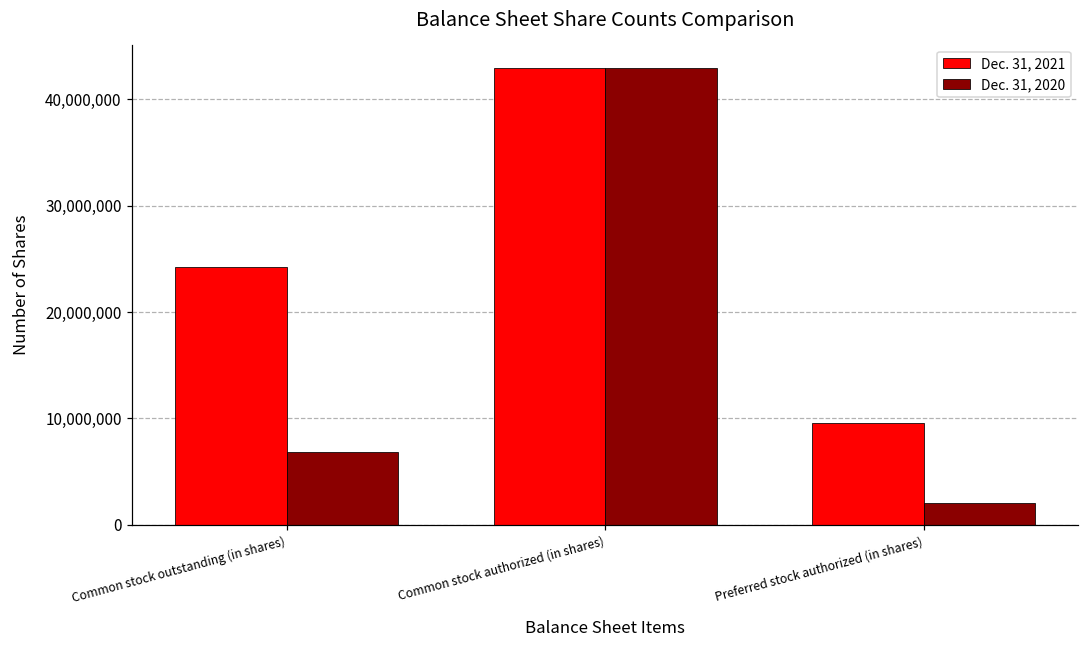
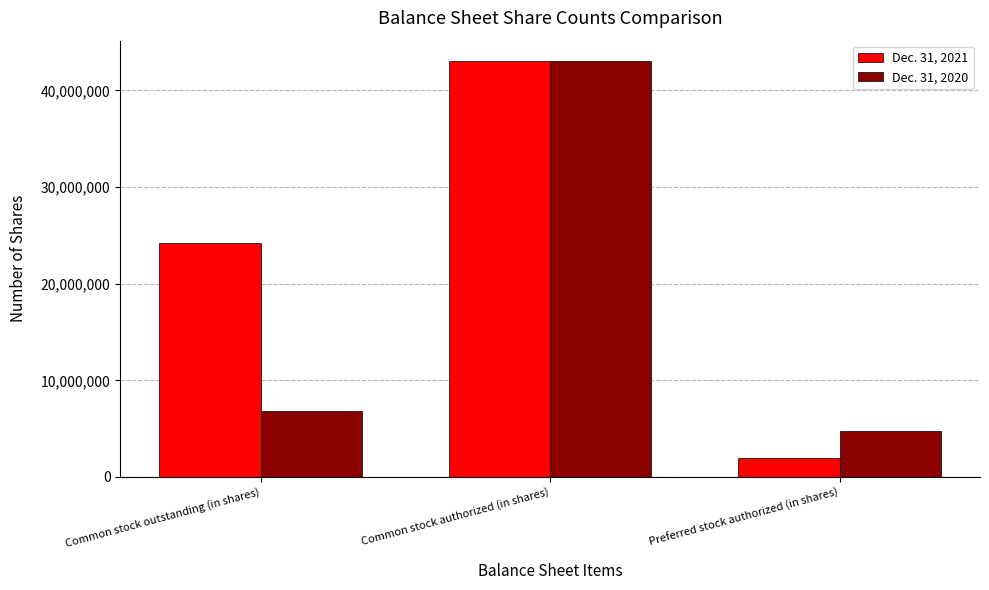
  {
    "Dec. 31, 2021": {
      "Common stock outstanding (in shares)": "24,000,000",
      "Common stock authorized (in shares)": "43,000,000",
-     "Preferred stock authorized (in shares)": "10,000,000"
+     "Preferred stock authorized (in shares)": "2,000,000"
    },
    "Dec. 31, 2020": {
      "Common stock outstanding (in shares)": "7,000,000",
      "Common stock authorized (in shares)": "43,000,000",
-     "Preferred stock authorized (in shares)": "2,000,000"
+     "Preferred stock authorized (in shares)": "5,000,000"
    }
  }
